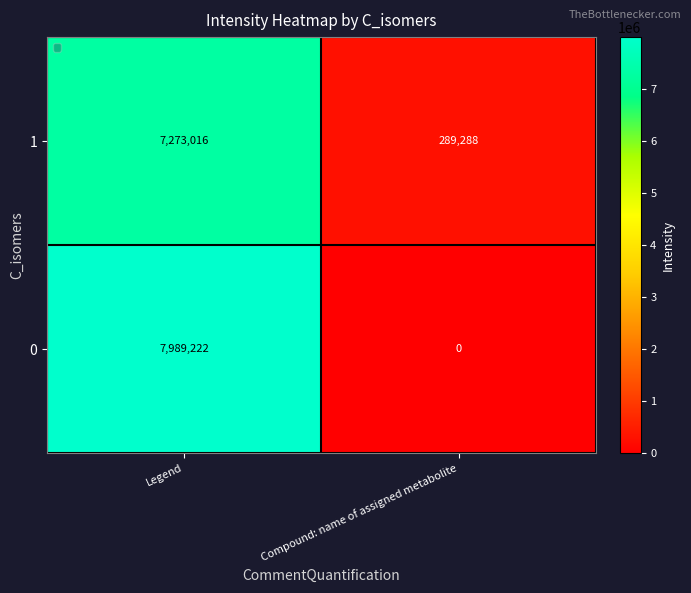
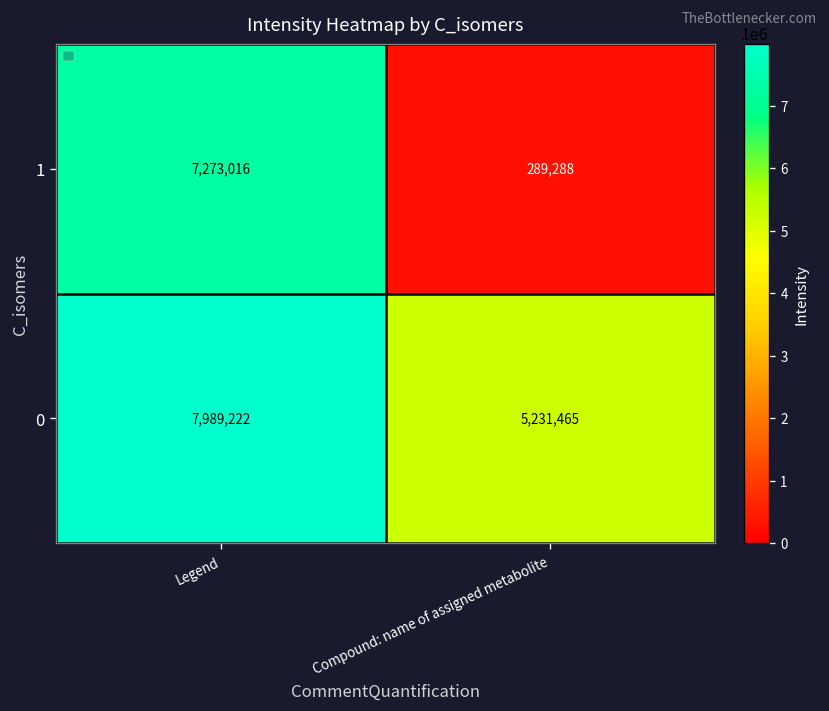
  {
    "1": {
      "Legend": "7,273,016",
      "Compound: name of assigned metabolite": "289,288"
    },
    "0": {
      "Legend": "7,989,222",
-     "Compound: name of assigned metabolite": "0"
+     "Compound: name of assigned metabolite": "5,231,465"
    }
  }
